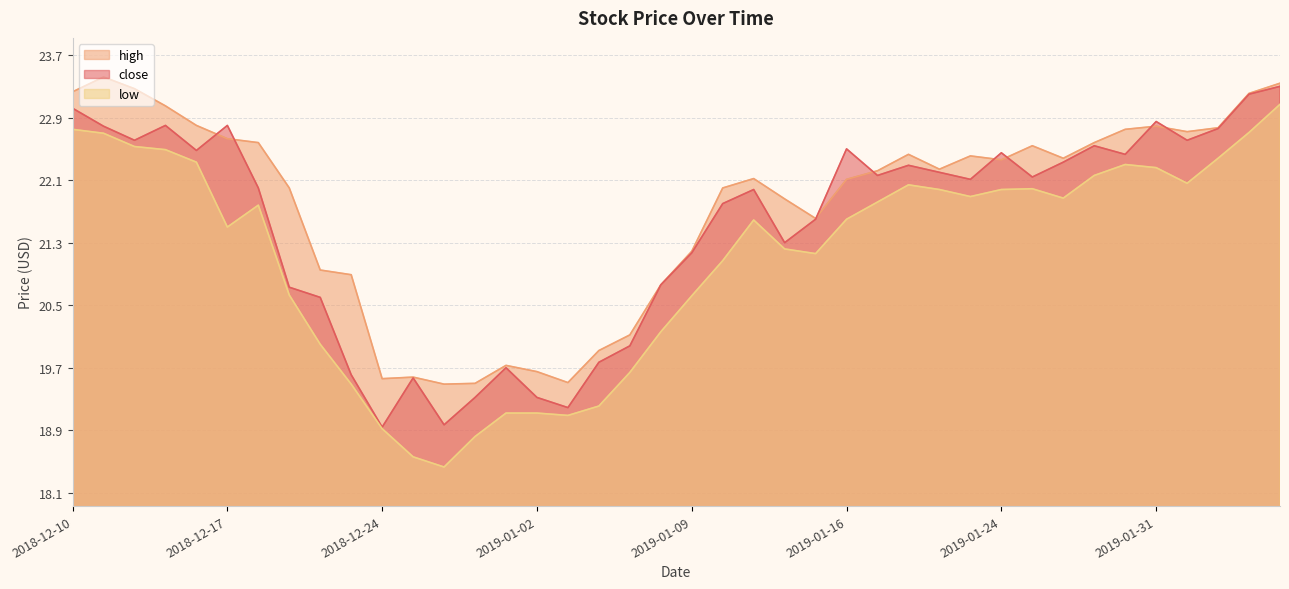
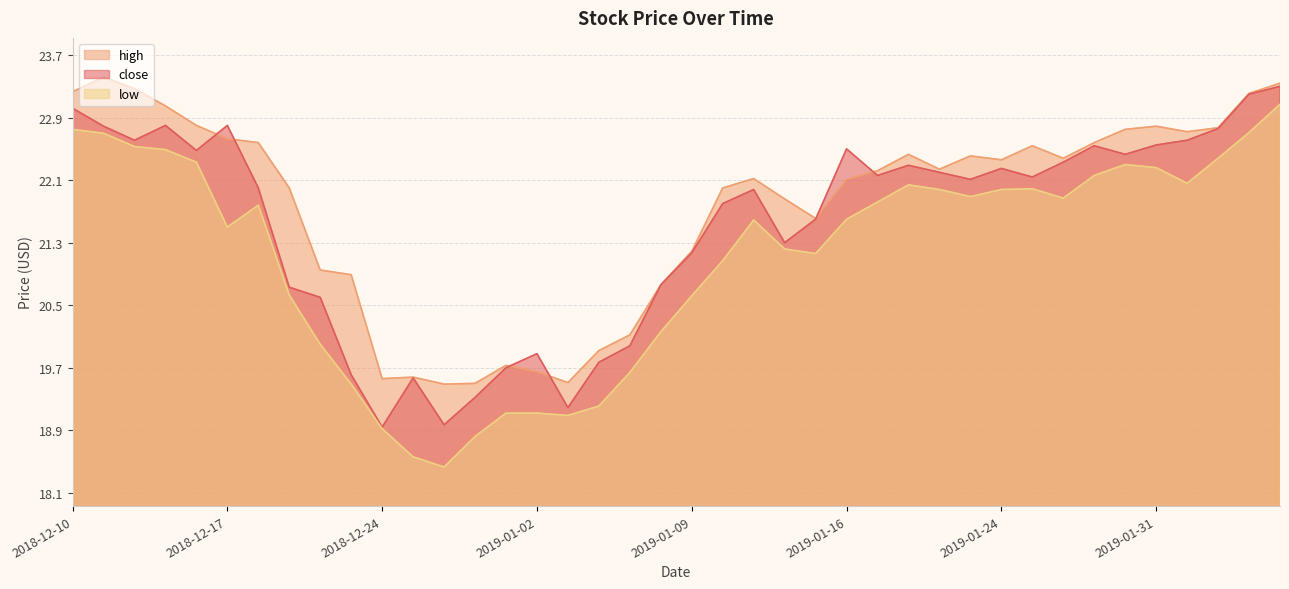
  {
    "close": {
      "2018-12-10": 23.0,
      "2018-12-17": 22.8,
-     "2019-01-02": 19.3,
+     "2019-01-02": 19.9,
      "2019-01-16": 22.5,
-     "2019-01-24": 22.5,
-     "2019-01-31": 22.9
+     "2019-01-24": 22.3,
+     "2019-01-31": 22.6
    }
  }
